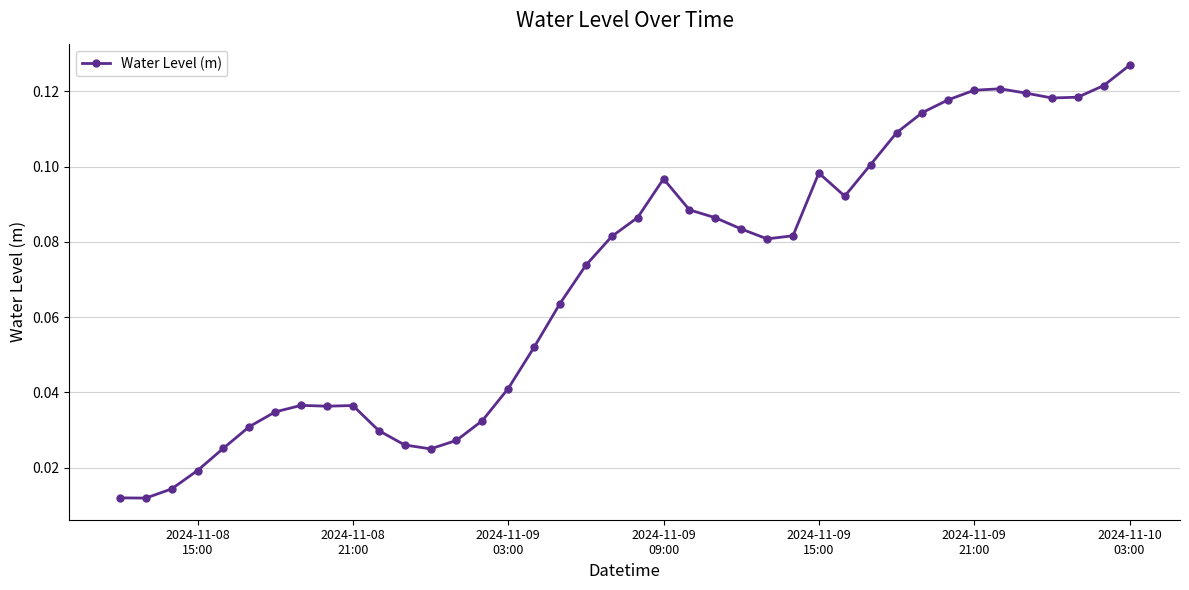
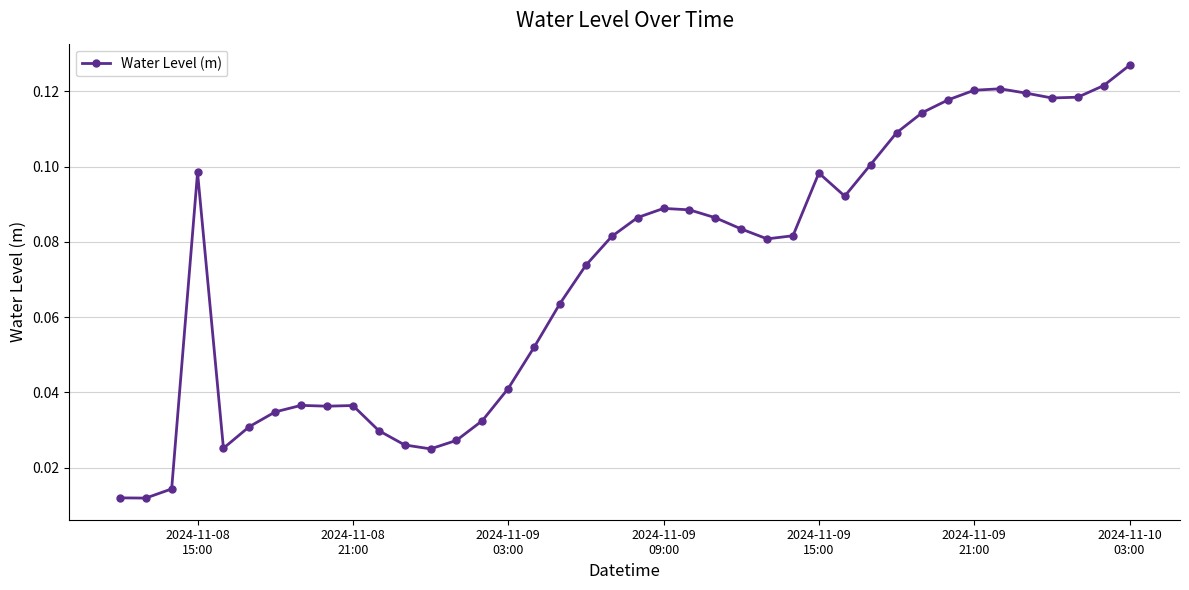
  {
-   "2024-11-08 15:00": 0.019,
+   "2024-11-08 15:00": 0.098,
    "2024-11-08 21:00": 0.037,
    "2024-11-09 03:00": 0.041,
-   "2024-11-09 09:00": 0.097,
+   "2024-11-09 09:00": 0.089,
    "2024-11-09 15:00": 0.098,
    "2024-11-09 21:00": 0.120,
    "2024-11-10 03:00": 0.127
  }
